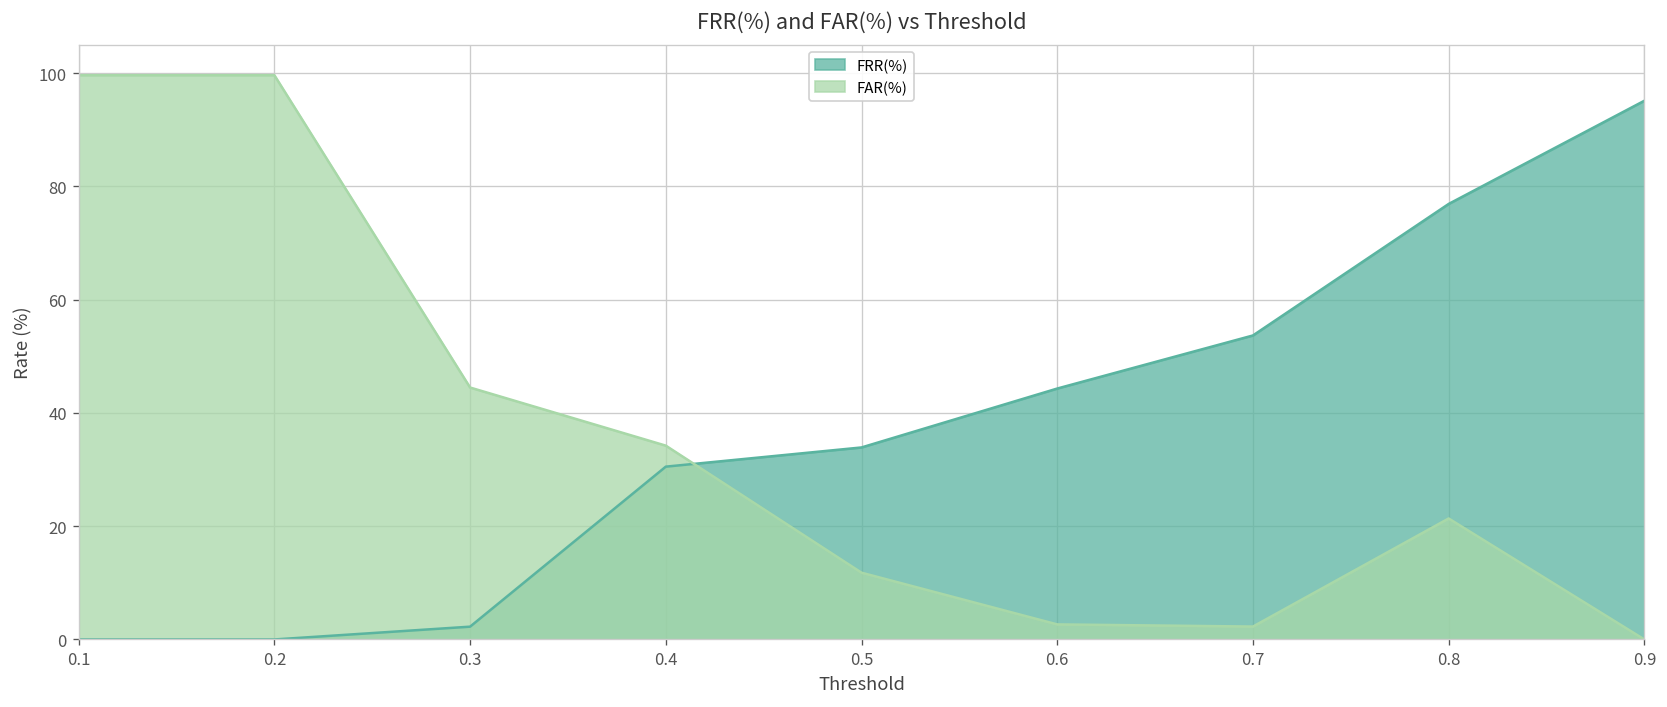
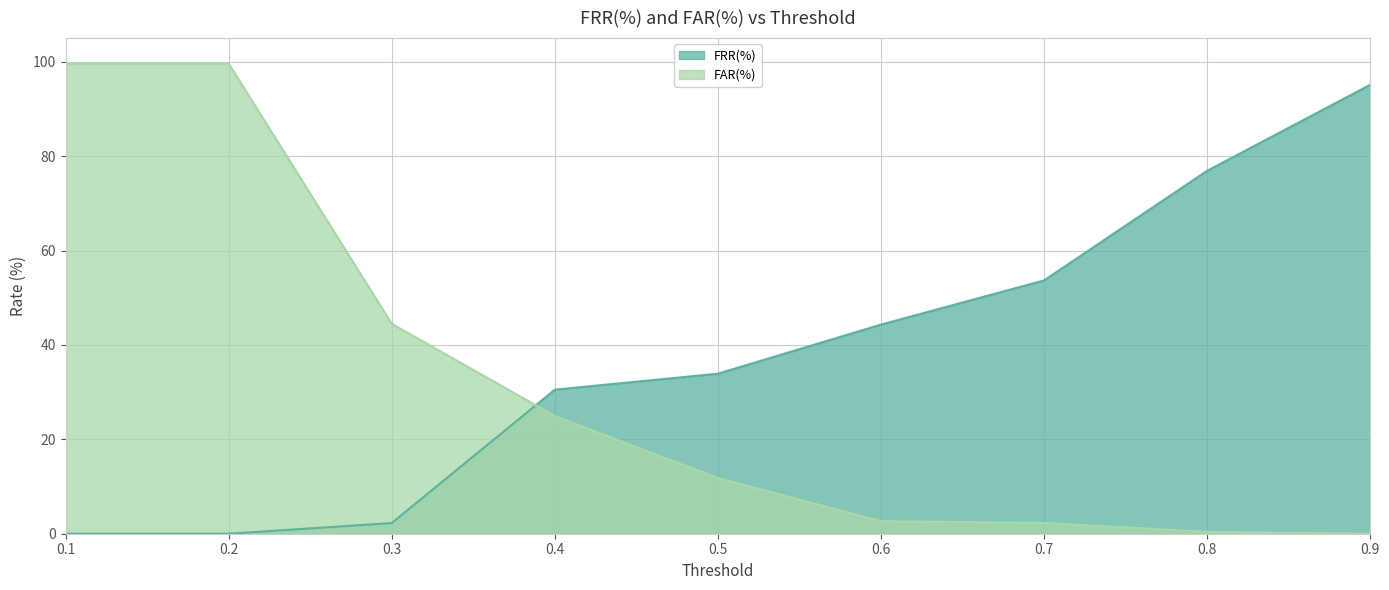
  {
    "FRR(%)": {
      "0.1": 0,
      "0.2": 0,
      "0.3": 2,
      "0.4": 31,
      "0.5": 34,
      "0.6": 44,
      "0.7": 54,
      "0.8": 77,
      "0.9": 95
    },
    "FAR(%)": {
      "0.1": 100,
      "0.2": 100,
      "0.3": 44,
-     "0.4": 34,
+     "0.4": 25,
      "0.5": 12,
      "0.6": 3,
      "0.7": 2,
-     "0.8": 21,
+     "0.8": 0,
      "0.9": 0
    }
  }
